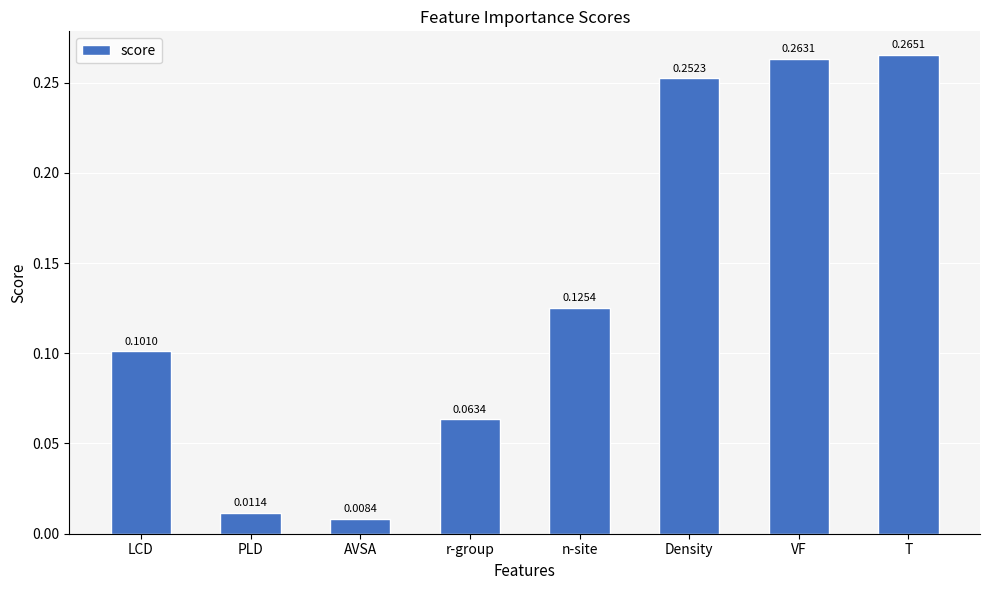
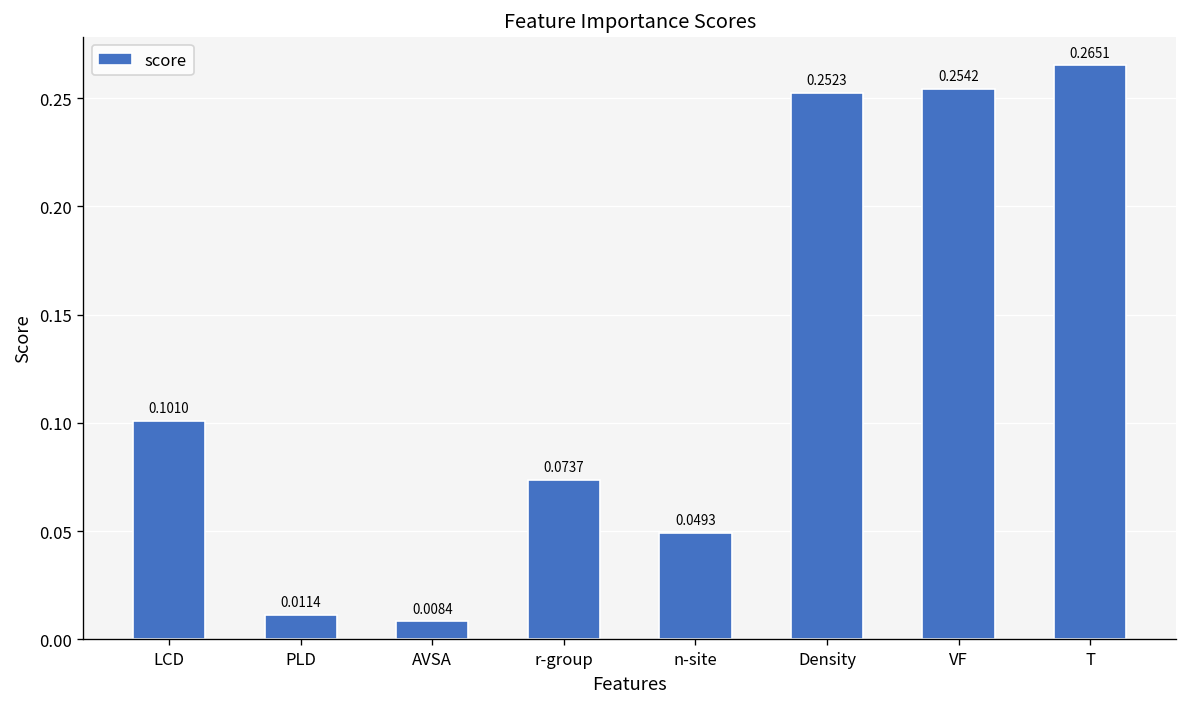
  {
    "LCD": 0.1010,
    "PLD": 0.0114,
    "AVSA": 0.0084,
-   "r-group": 0.0634,
-   "n-site": 0.1254,
+   "r-group": 0.0737,
+   "n-site": 0.0493,
    "Density": 0.2523,
-   "VF": 0.2631,
+   "VF": 0.2542,
    "T": 0.2651
  }
